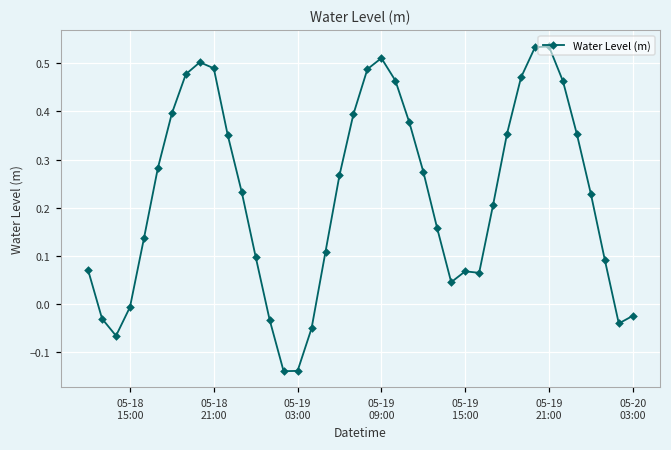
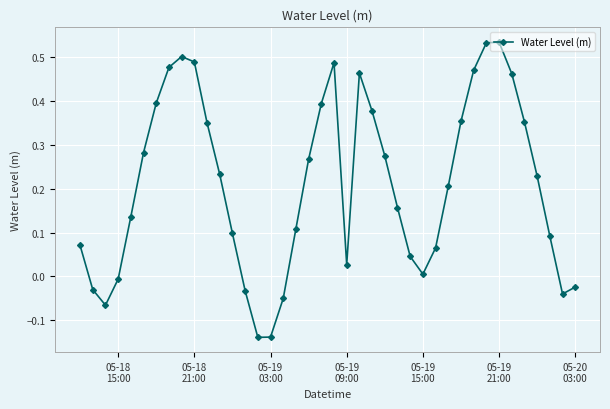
  {
    "05-18 15:00": -0.01,
    "05-18 21:00": 0.49,
    "05-19 03:00": -0.14,
-   "05-19 09:00": 0.51,
-   "05-19 15:00": 0.07,
+   "05-19 09:00": 0.03,
+   "05-19 15:00": 0.01,
    "05-20 03:00": -0.02
  }
